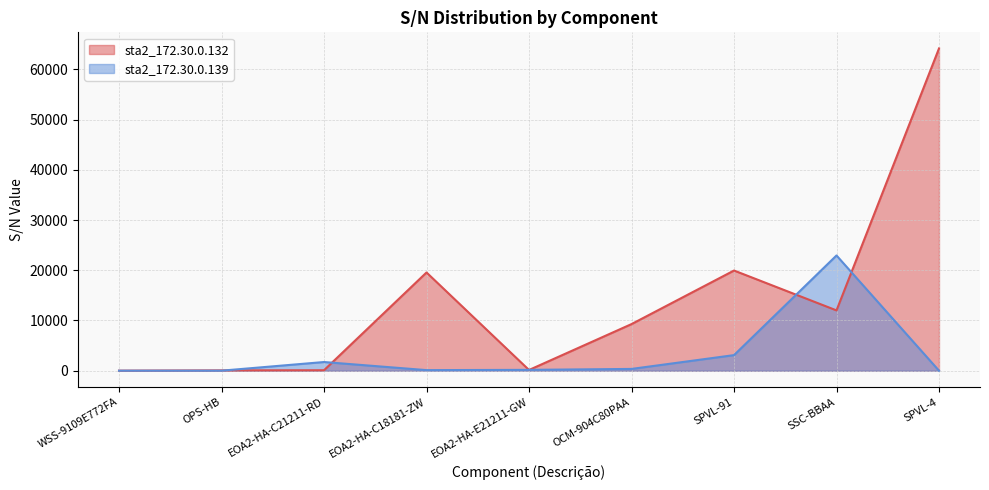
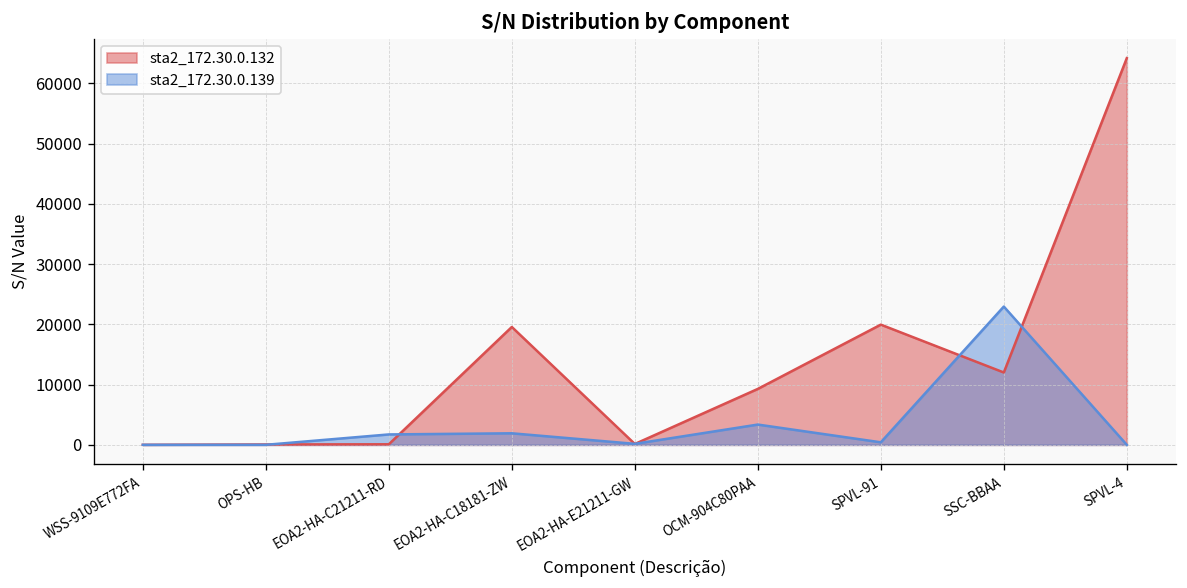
  {
    "sta2_172.30.0.132": {
      "EOA2-HA-C21211-RD": 0,
      "EOA2-HA-C18181-ZW": 20000,
      "OCM-904C80PAA": 9000,
      "SPVL-91": 20000,
      "SSC-BBAA": 12000,
      "SPVL-4": 64000
    },
    "sta2_172.30.0.139": {
      "EOA2-HA-C21211-RD": 2000,
-     "EOA2-HA-C18181-ZW": 0,
-     "OCM-904C80PAA": 0,
-     "SPVL-91": 3000,
+     "EOA2-HA-C18181-ZW": 2000,
+     "OCM-904C80PAA": 3000,
+     "SPVL-91": 0,
      "SSC-BBAA": 23000,
      "SPVL-4": 0
    }
  }
